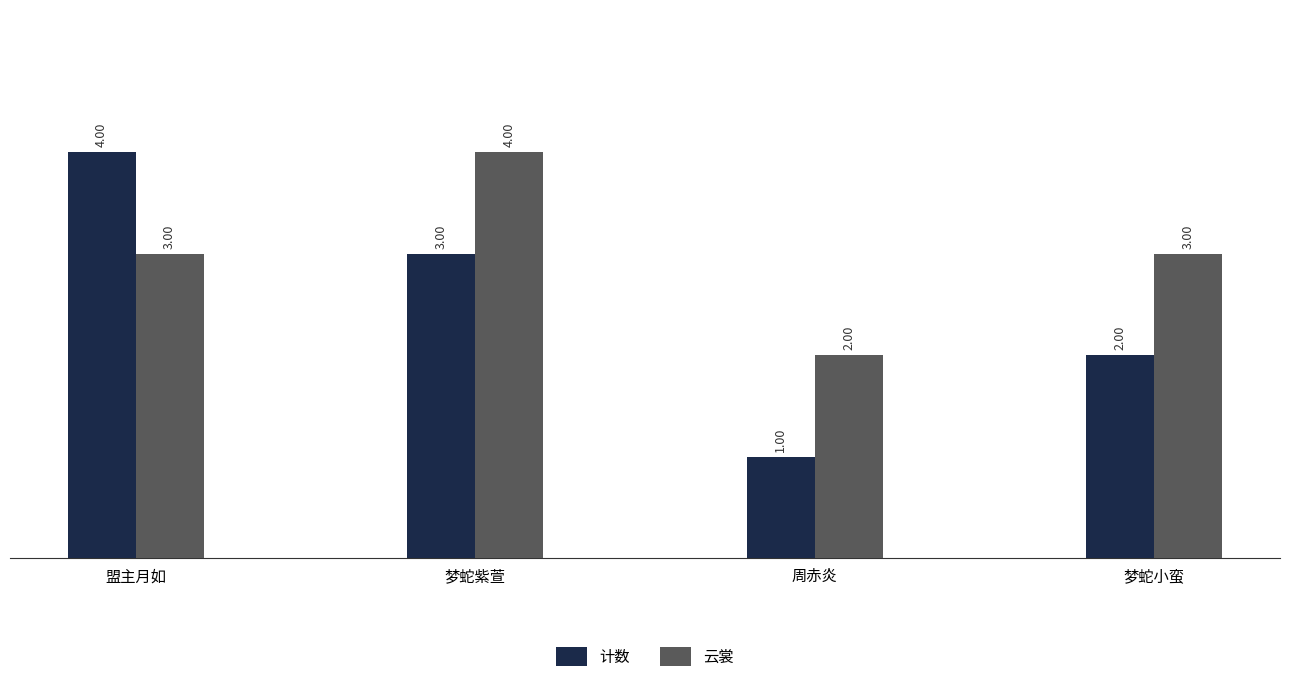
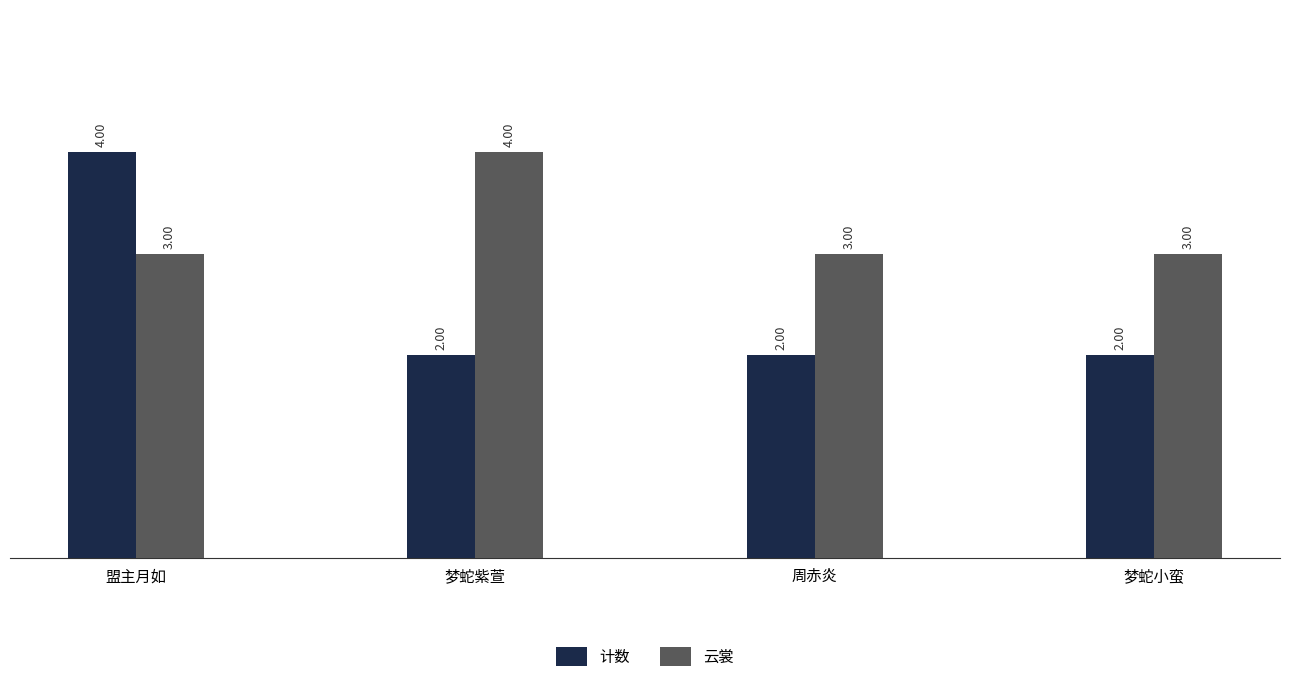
  {
    "计数": {
      "盟主月如": 4.00,
-     "梦蛇紫萱": 3.00,
-     "周赤炎": 1.00,
+     "梦蛇紫萱": 2.00,
+     "周赤炎": 2.00,
      "梦蛇小蛮": 2.00
    },
    "云裳": {
      "盟主月如": 3.00,
      "梦蛇紫萱": 4.00,
-     "周赤炎": 2.00,
+     "周赤炎": 3.00,
      "梦蛇小蛮": 3.00
    }
  }
